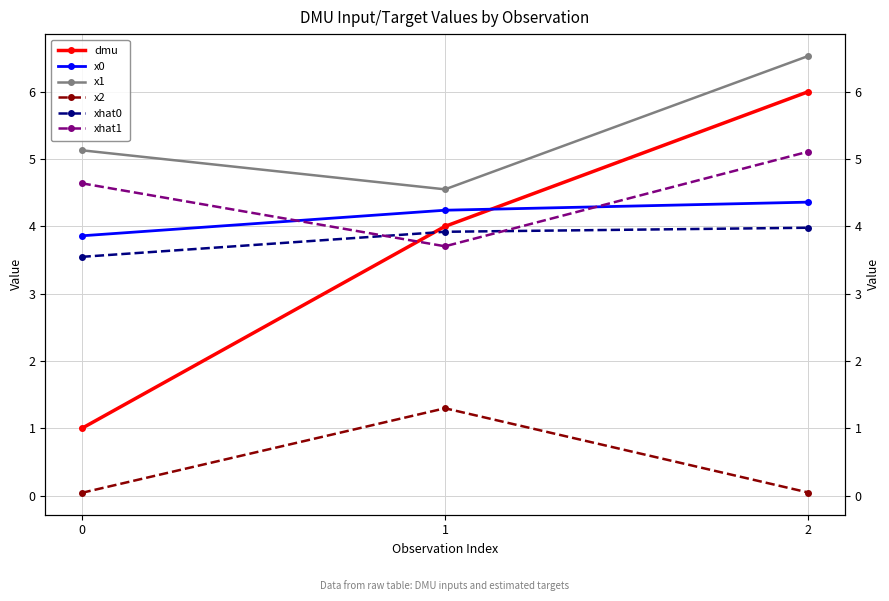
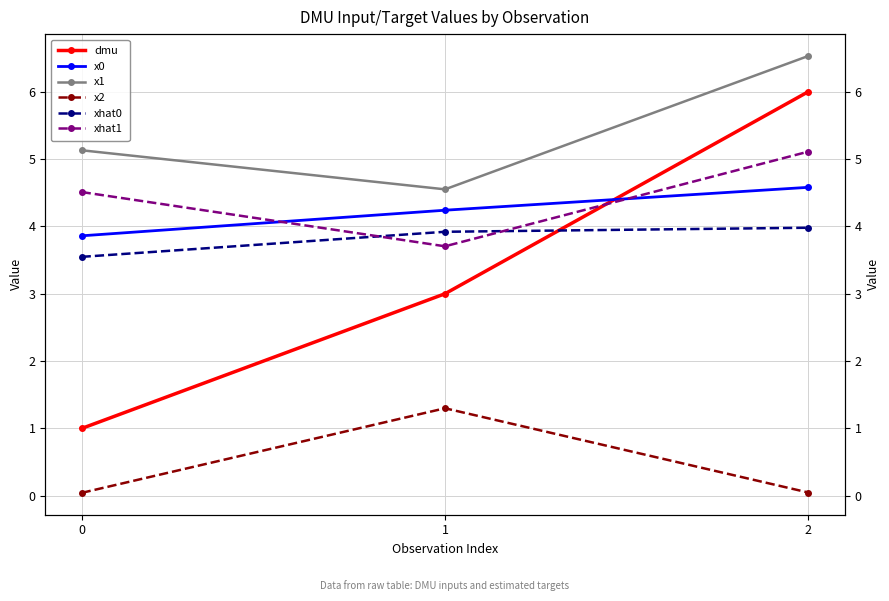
  {
    "dmu": {
      "0": 1,
-     "1": 4,
+     "1": 3,
      "2": 6
    },
    "x0": {
      "0": 3.9,
      "1": 4.2,
-     "2": 4.4
+     "2": 4.6
    },
    "x1": {
      "0": 5.1,
      "1": 4.6,
      "2": 6.5
    },
    "x2": {
      "0": 0.0,
      "1": 1.3,
      "2": 0.0
    },
    "xhat0": {
      "0": 3.5,
      "1": 3.9,
      "2": 4.0
    },
    "xhat1": {
-     "0": 4.6,
+     "0": 4.5,
      "1": 3.7,
      "2": 5.1
    }
  }
